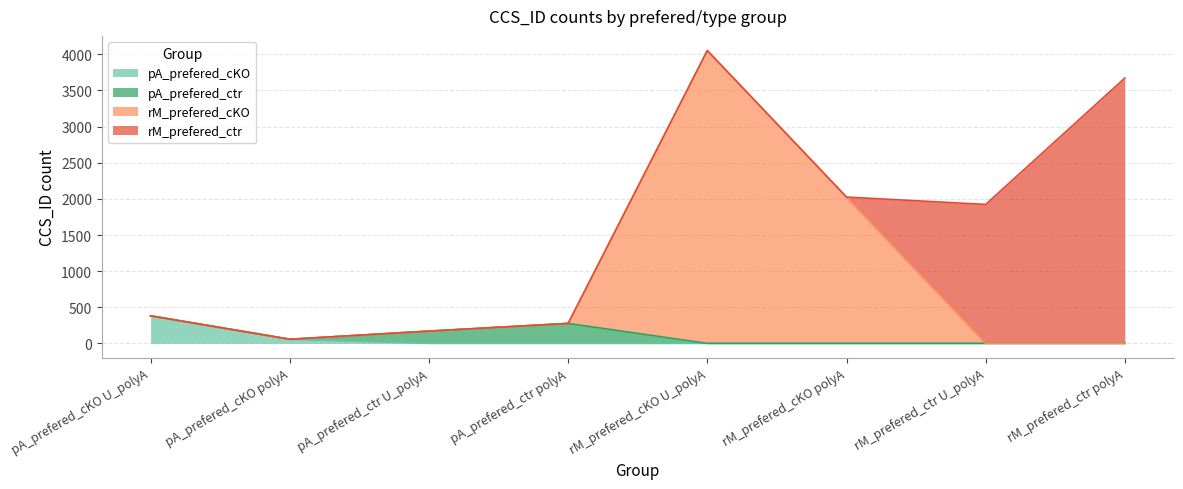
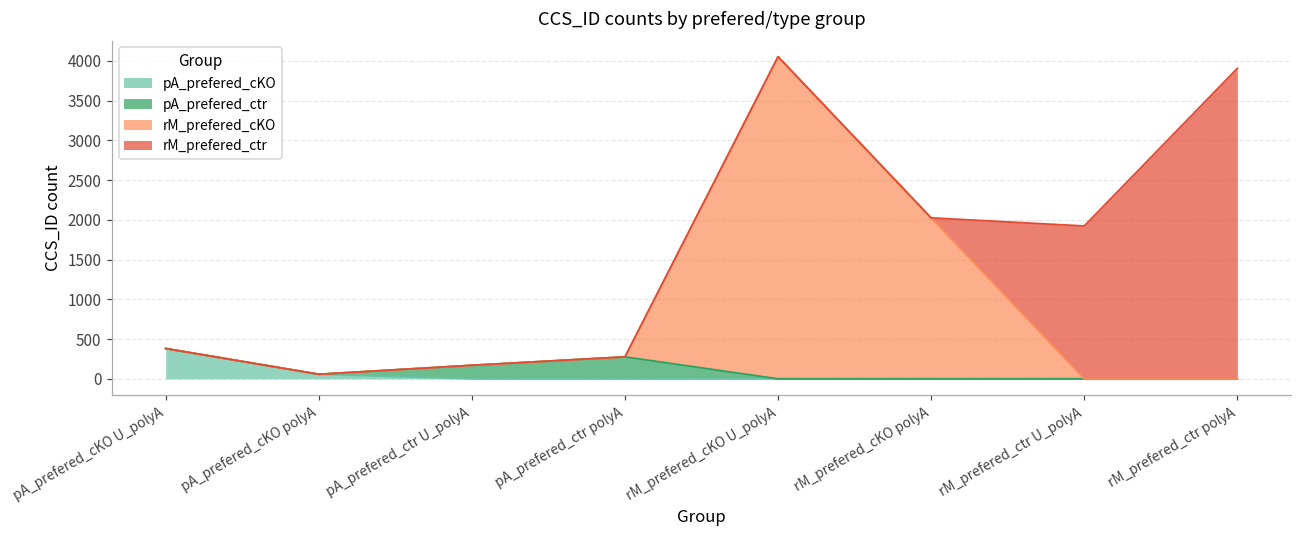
  {
    "pA_prefered_cKO": {
      "pA_prefered_ctr U_polyA": 0,
      "pA_prefered_ctr polyA": 0
    },
    "rM_prefered_ctr": {
      "rM_prefered_ctr U_polyA": 1900,
-     "rM_prefered_ctr polyA": 3700
+     "rM_prefered_ctr polyA": 3900
    }
  }
